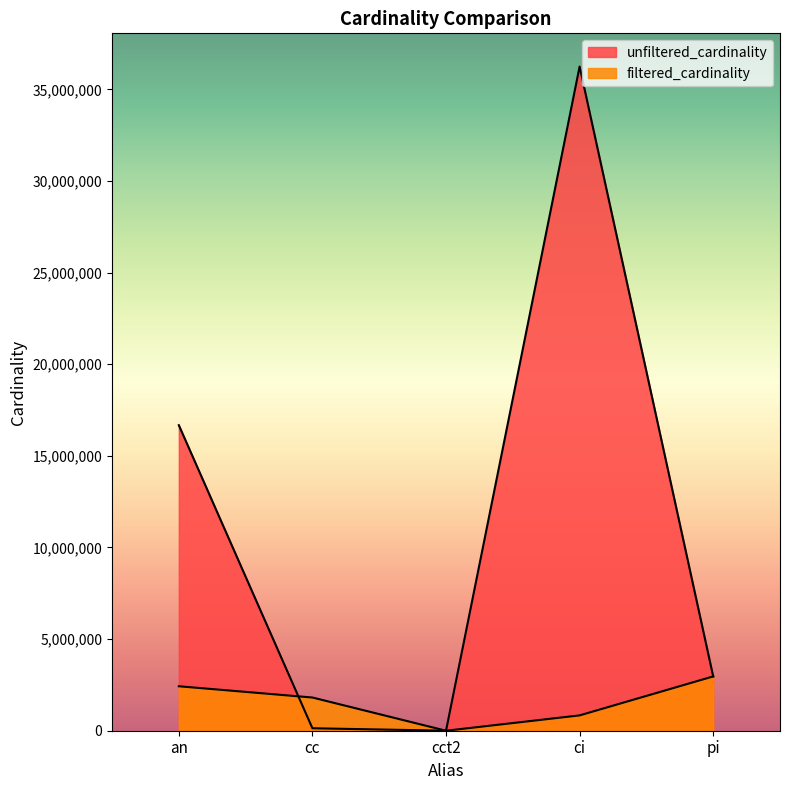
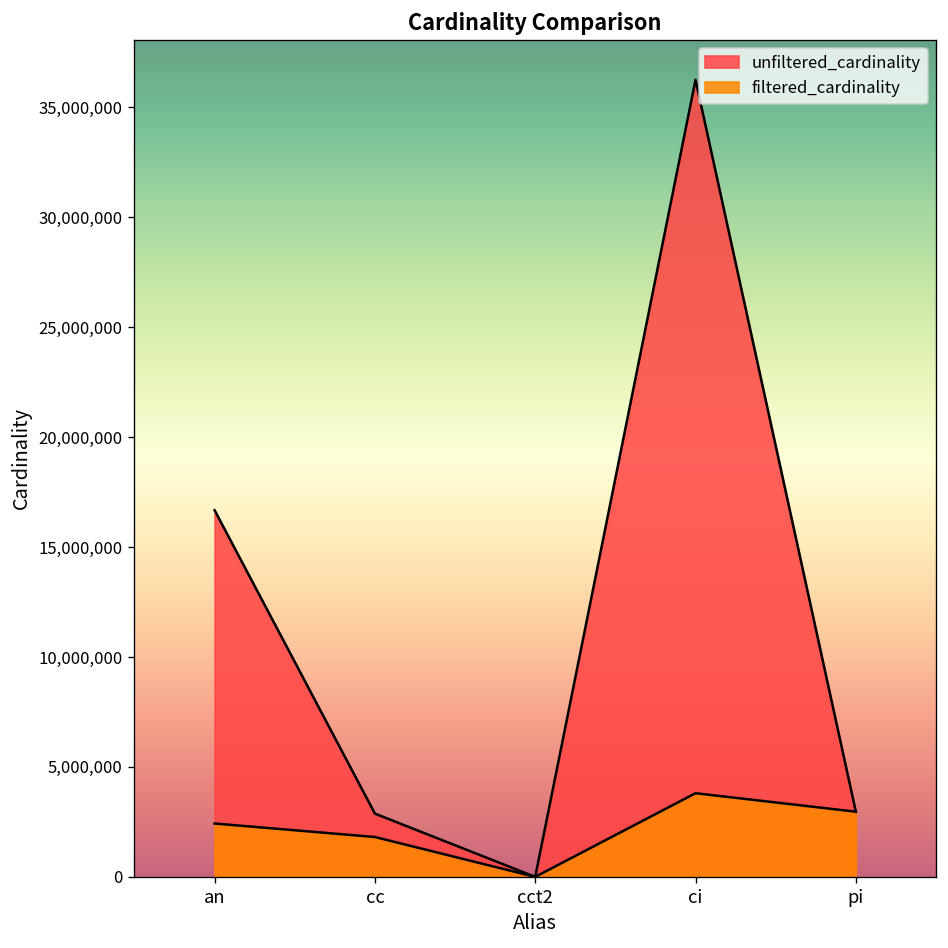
  {
    "unfiltered_cardinality": {
      "an": "16,700,000",
-     "cc": "100,000",
+     "cc": "2,900,000",
      "ci": "36,200,000"
    },
    "filtered_cardinality": {
      "an": "2,400,000",
      "cc": "1,800,000",
-     "ci": "800,000"
+     "ci": "3,800,000"
    }
  }
